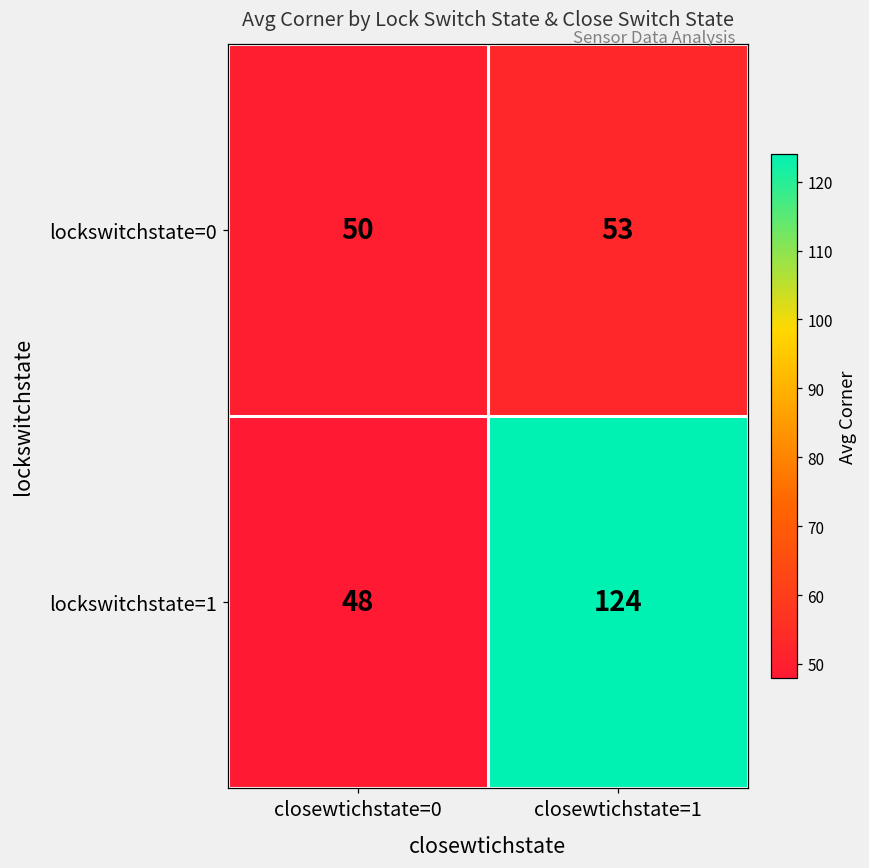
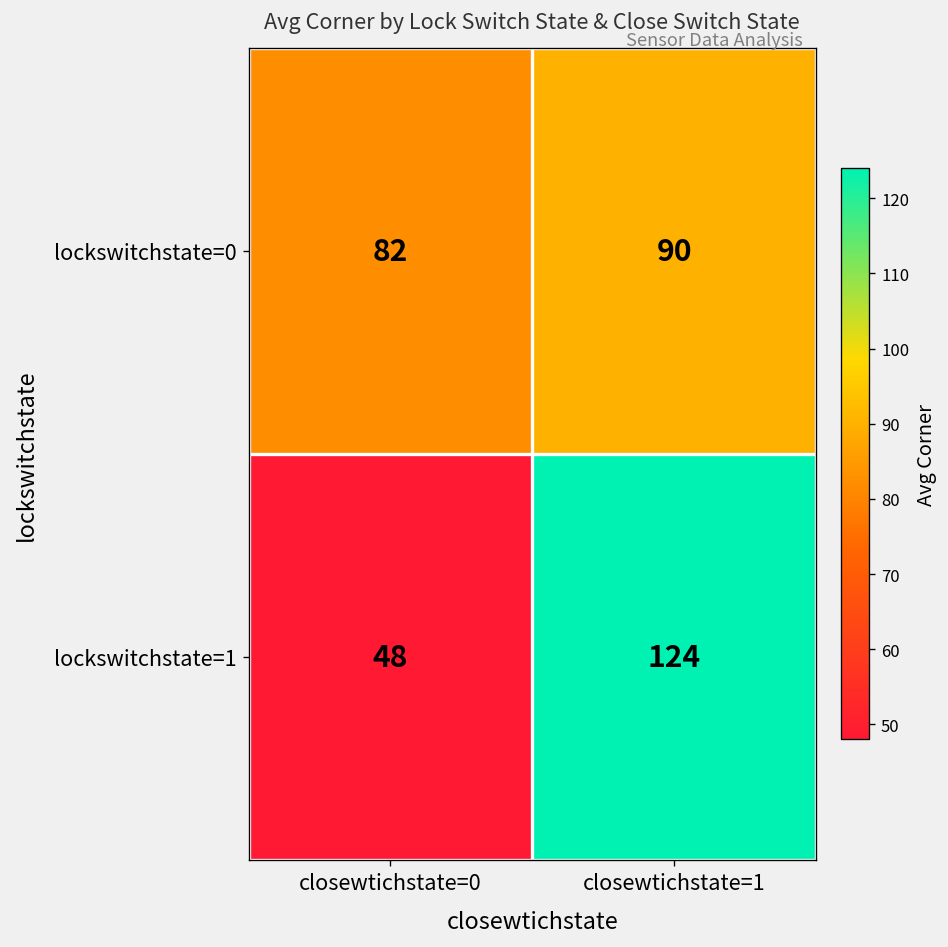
  {
    "lockswitchstate=0": {
-     "closewtichstate=0": 50,
-     "closewtichstate=1": 53
+     "closewtichstate=0": 82,
+     "closewtichstate=1": 90
    },
    "lockswitchstate=1": {
      "closewtichstate=0": 48,
      "closewtichstate=1": 124
    }
  }
